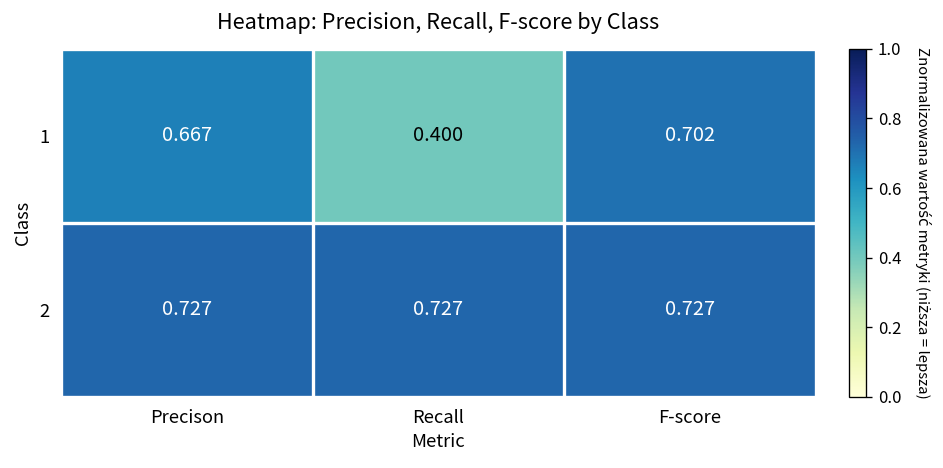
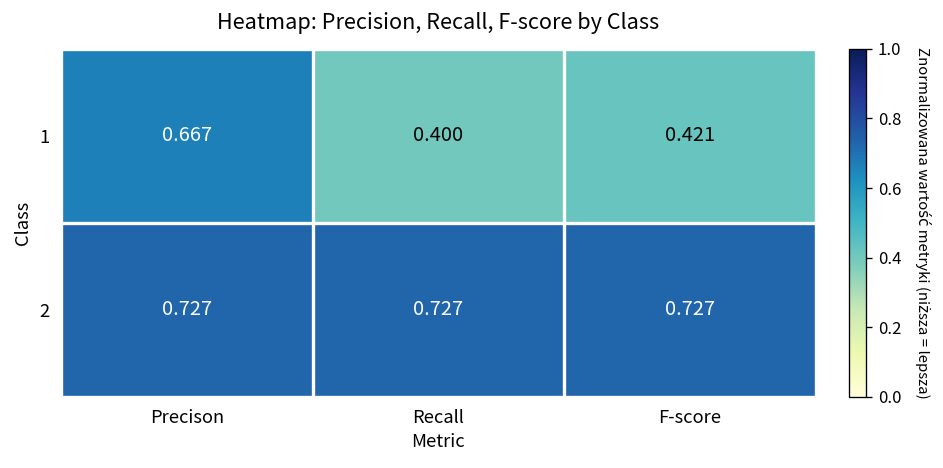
  {
    "1": {
      "Precison": 0.667,
      "Recall": 0.400,
-     "F-score": 0.702
+     "F-score": 0.421
    },
    "2": {
      "Precison": 0.727,
      "Recall": 0.727,
      "F-score": 0.727
    }
  }
